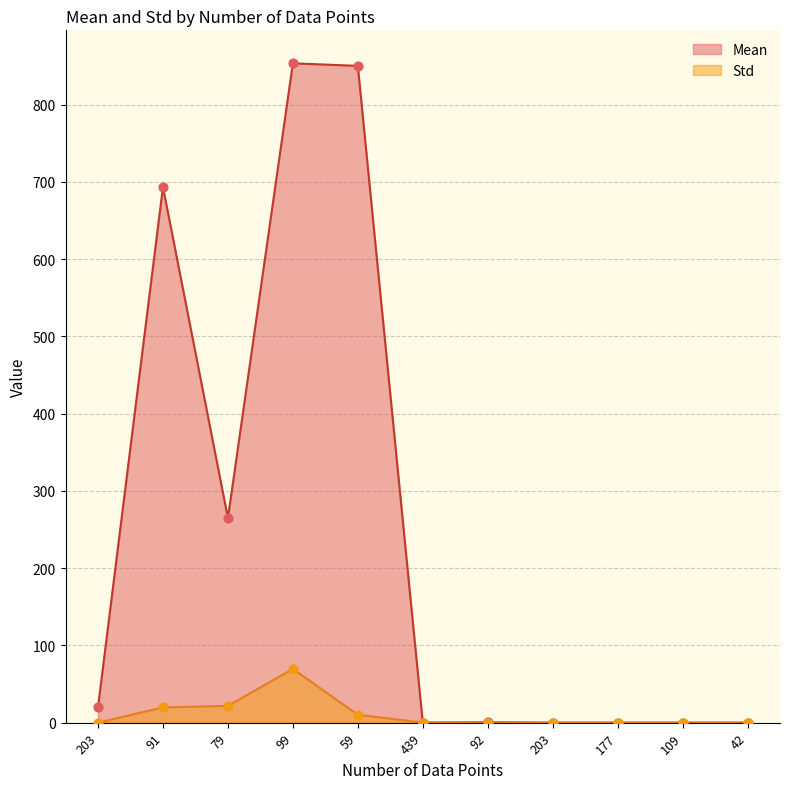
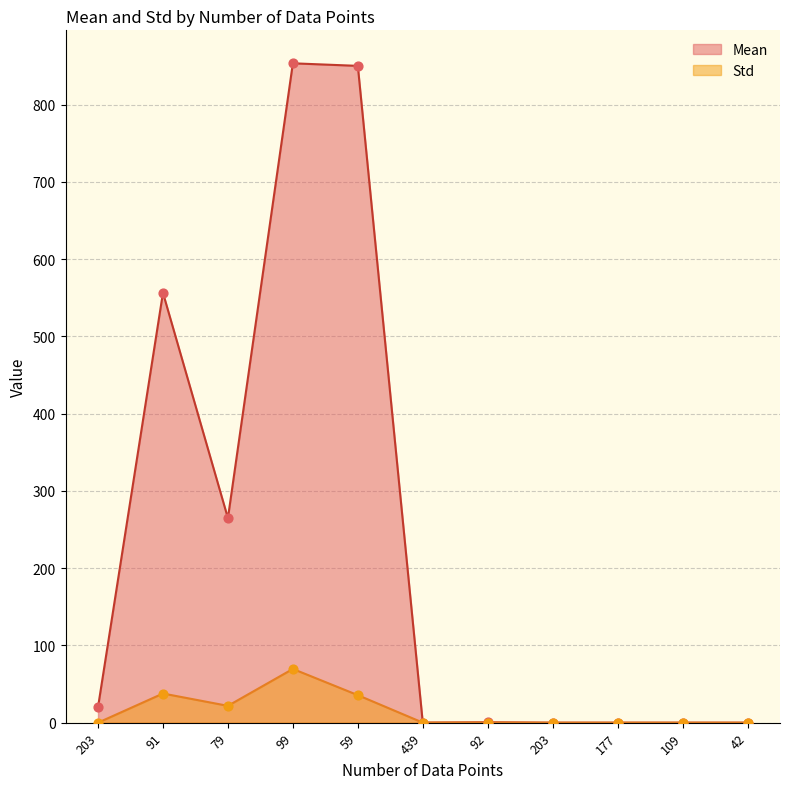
  {
    "Mean": {
-     "91": 690,
+     "91": 560,
      "79": 260,
      "99": 850,
      "59": 850
    },
    "Std": {
-     "91": 20,
+     "91": 40,
      "79": 20,
      "99": 70,
-     "59": 10
+     "59": 40
    }
  }
